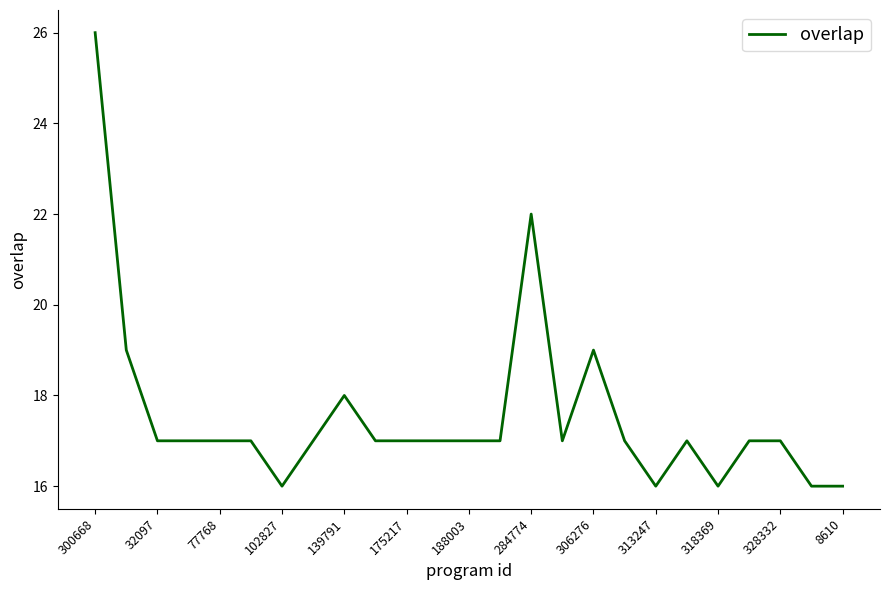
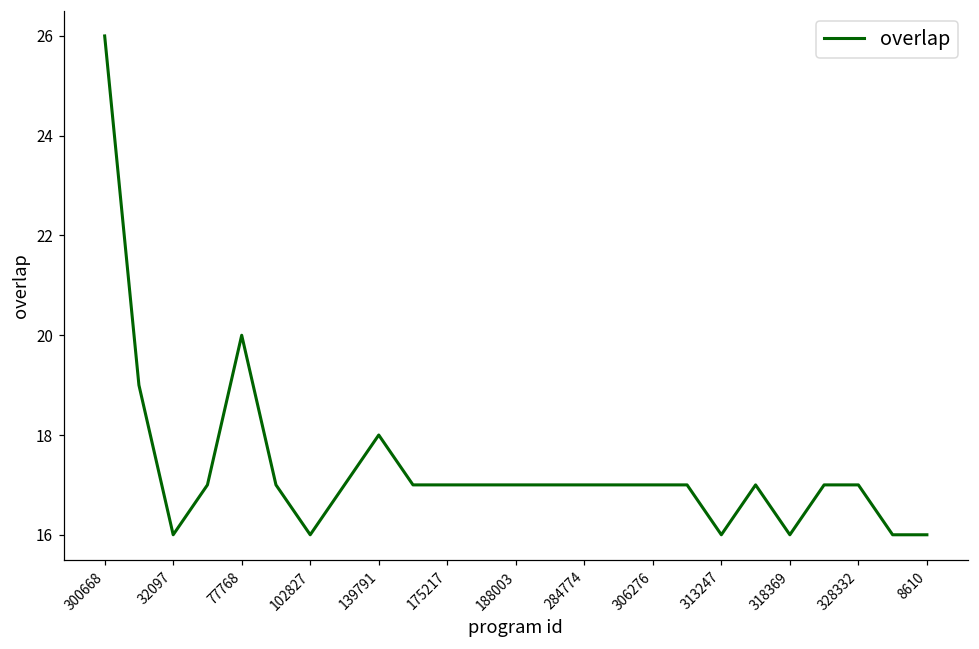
  {
    "300668": 26,
-   "32097": 17,
-   "77768": 17,
+   "32097": 16,
+   "77768": 20,
    "102827": 16,
    "139791": 18,
    "175217": 17,
    "188003": 17,
-   "284774": 22,
-   "306276": 19,
+   "284774": 17,
+   "306276": 17,
    "313247": 16,
    "318369": 16,
    "328332": 17,
    "8610": 16
  }
